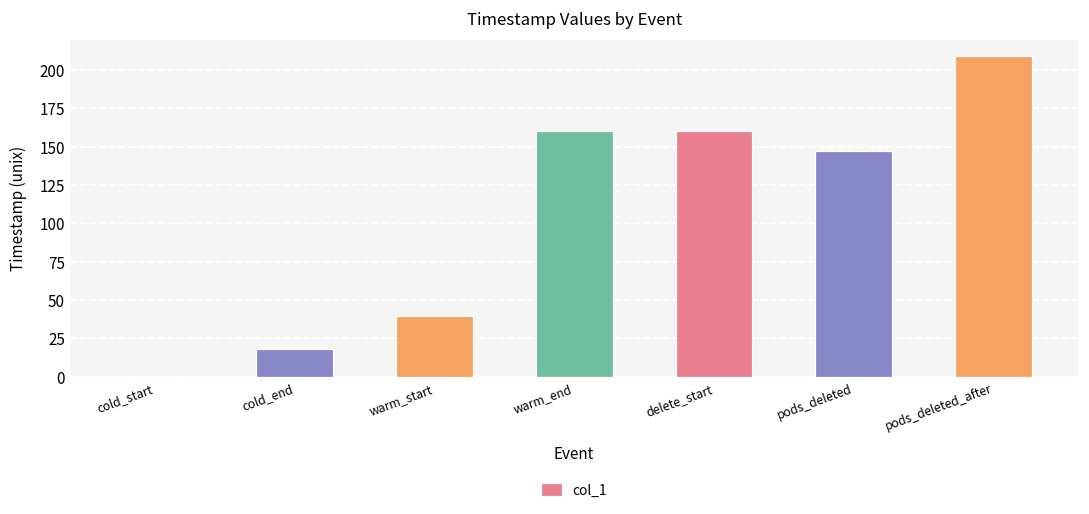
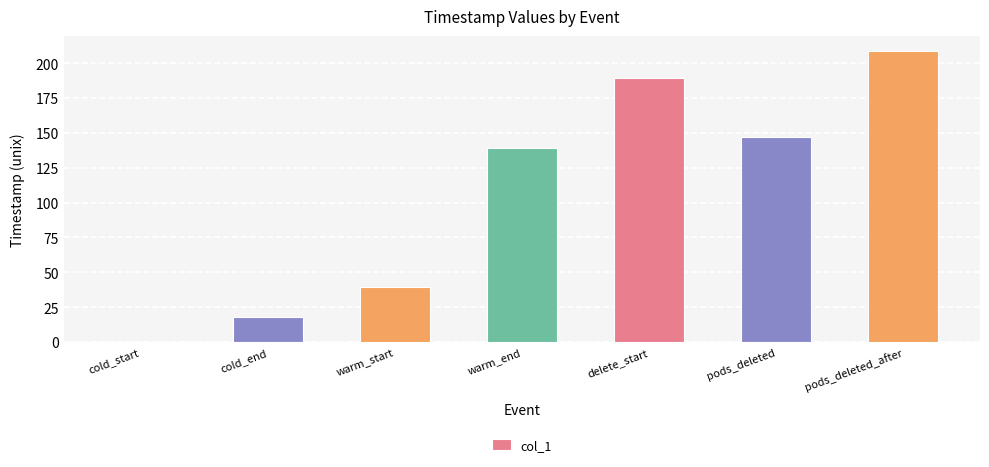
  {
    "cold_start": 0,
    "cold_end": 18,
    "warm_start": 39,
-   "warm_end": 160,
-   "delete_start": 160,
+   "warm_end": 139,
+   "delete_start": 189,
    "pods_deleted": 147,
    "pods_deleted_after": 209
  }
